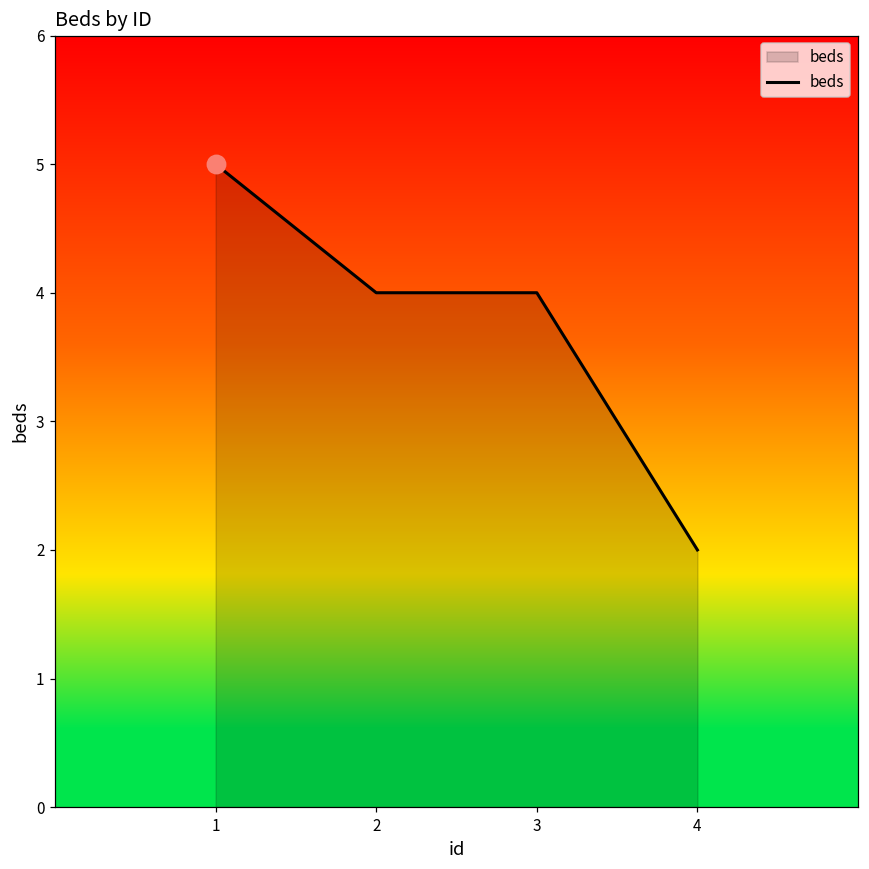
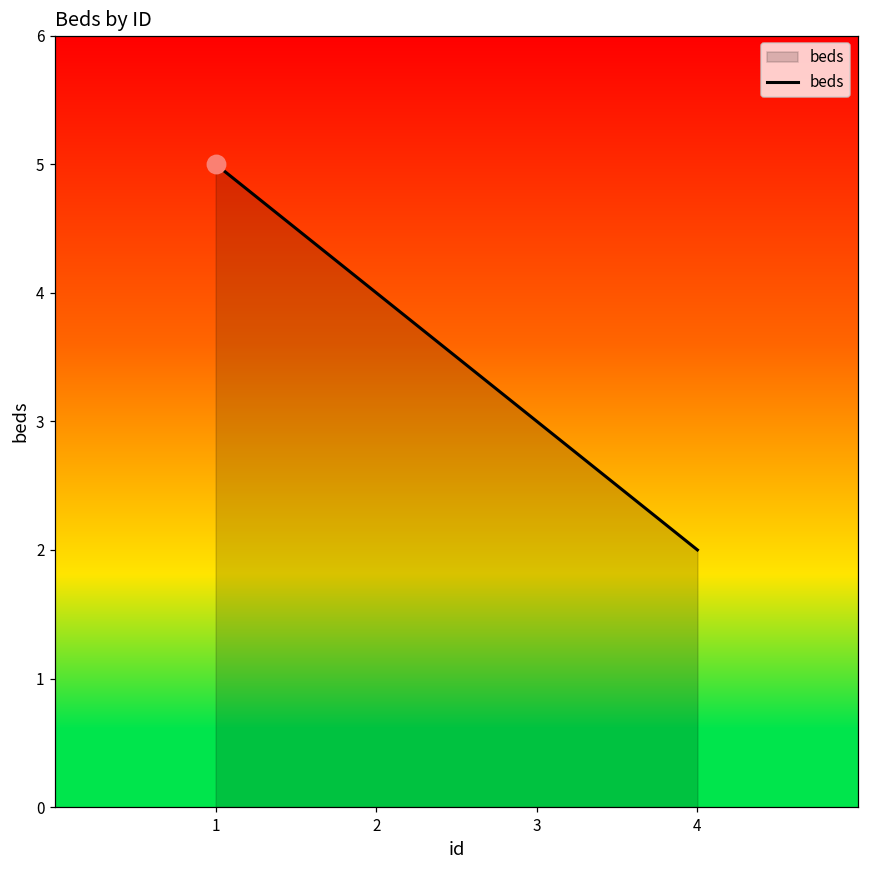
  {
    "beds": {
      "2": 4,
-     "3": 4,
+     "3": 3,
      "4": 2
    }
  }
